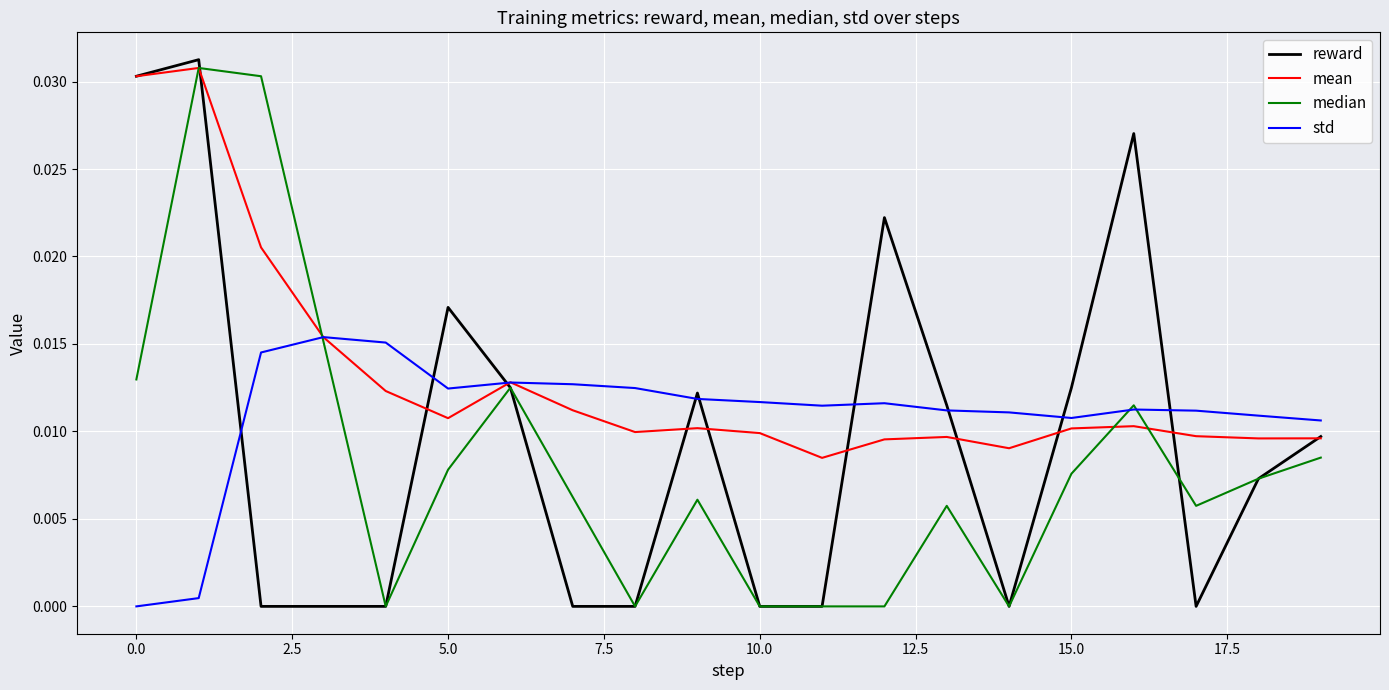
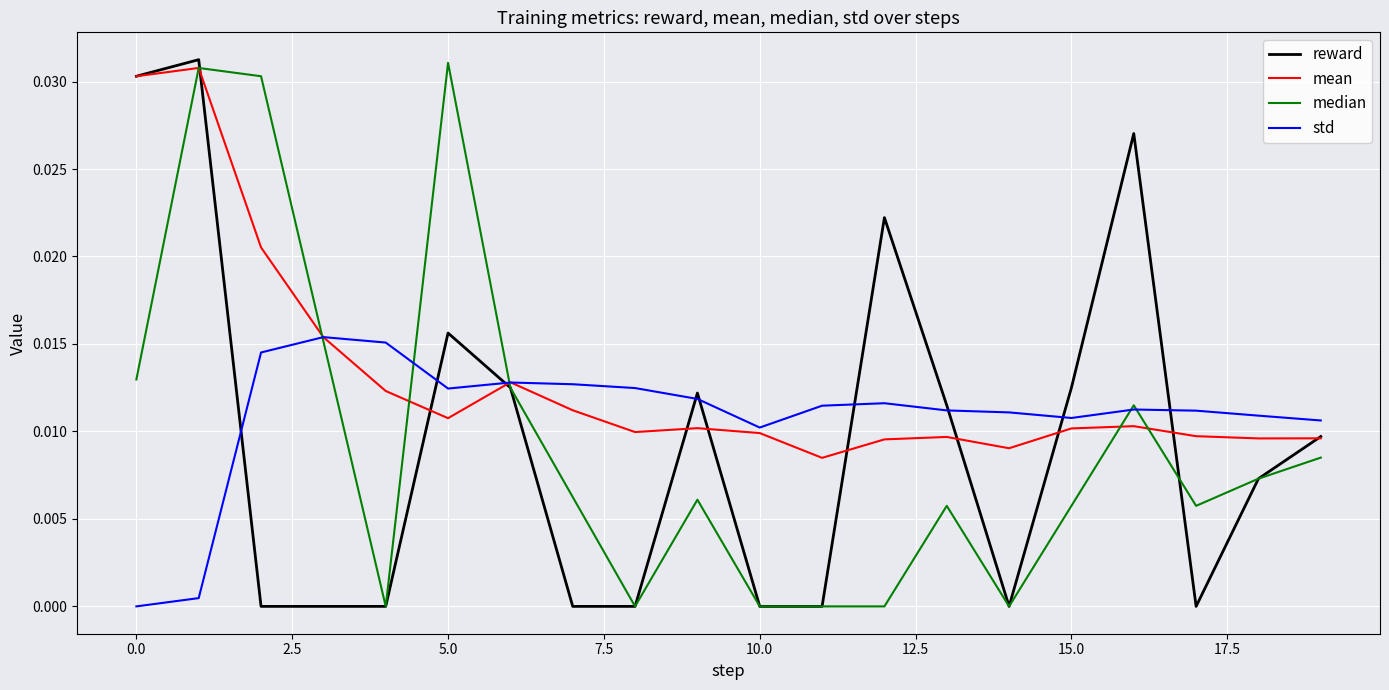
  {
    "reward": {
-     "5.0": 0.0171,
+     "5.0": 0.0156,
      "15.0": 0.0125
    },
    "mean": {
      "5.0": 0.0108,
      "10.0": 0.0099,
      "15.0": 0.0102
    },
    "median": {
      "0.0": 0.0130,
-     "5.0": 0.0078,
-     "15.0": 0.0076
+     "5.0": 0.0311,
+     "15.0": 0.0057
    },
    "std": {
      "0.0": 0.0000,
      "5.0": 0.0125,
-     "10.0": 0.0117,
+     "10.0": 0.0102,
      "15.0": 0.0108
    }
  }
